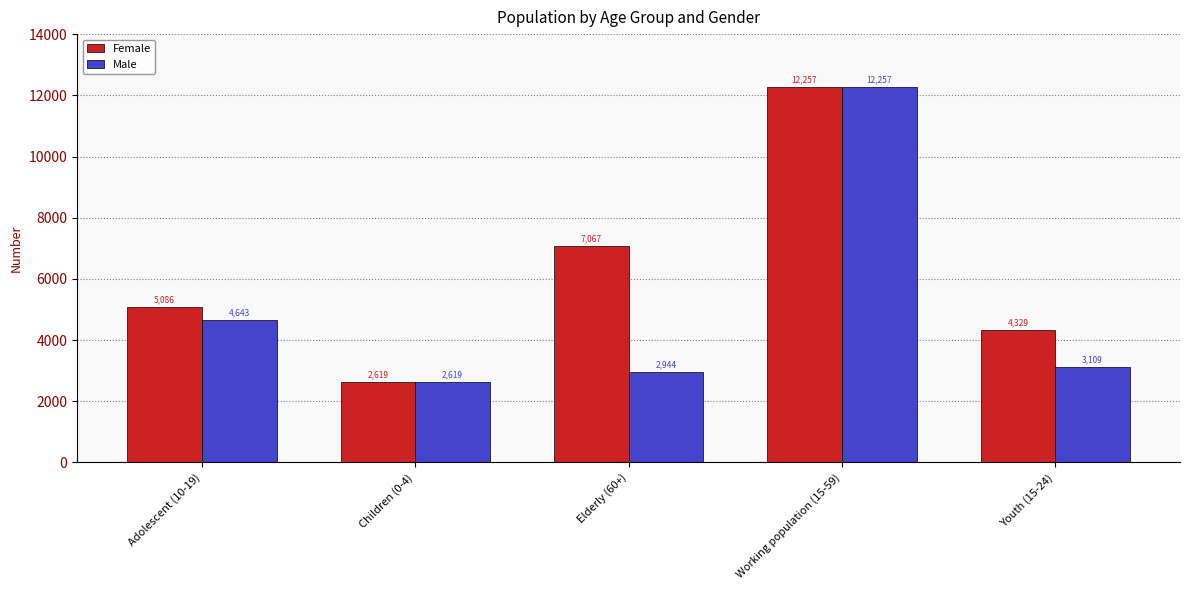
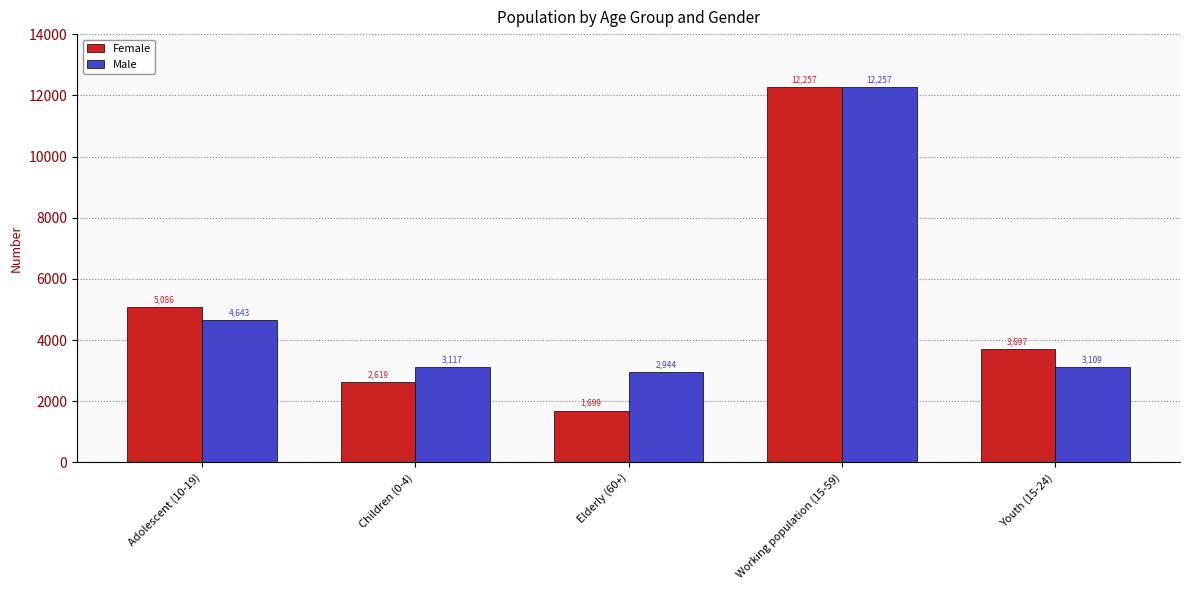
  {
    "Female": {
      "Adolescent (10-19)": "5,086",
      "Children (0-4)": "2,619",
-     "Elderly (60+)": "7,067",
+     "Elderly (60+)": "1,699",
      "Working population (15-59)": "12,257",
-     "Youth (15-24)": "4,329"
+     "Youth (15-24)": "3,697"
    },
    "Male": {
      "Adolescent (10-19)": "4,643",
-     "Children (0-4)": "2,619",
+     "Children (0-4)": "3,117",
      "Elderly (60+)": "2,944",
      "Working population (15-59)": "12,257",
      "Youth (15-24)": "3,109"
    }
  }
